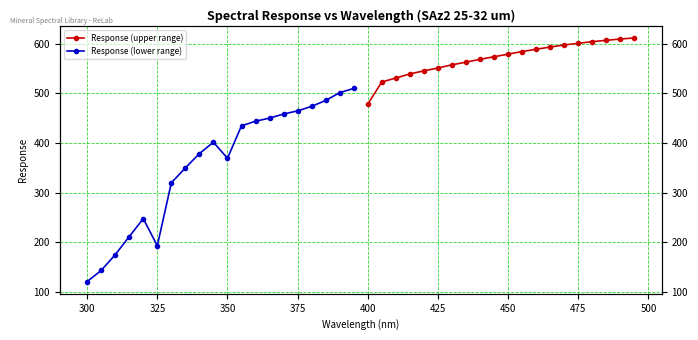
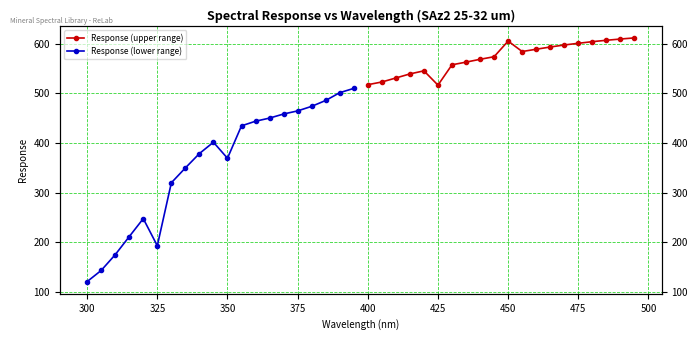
  {
    "Response (upper range)": {
-     "400": 480,
-     "425": 550,
-     "450": 580,
+     "400": 520,
+     "425": 520,
+     "450": 610,
      "475": 600
    },
    "Response (lower range)": {
      "300": 120,
      "325": 190,
      "350": 370,
      "375": 460
    }
  }
